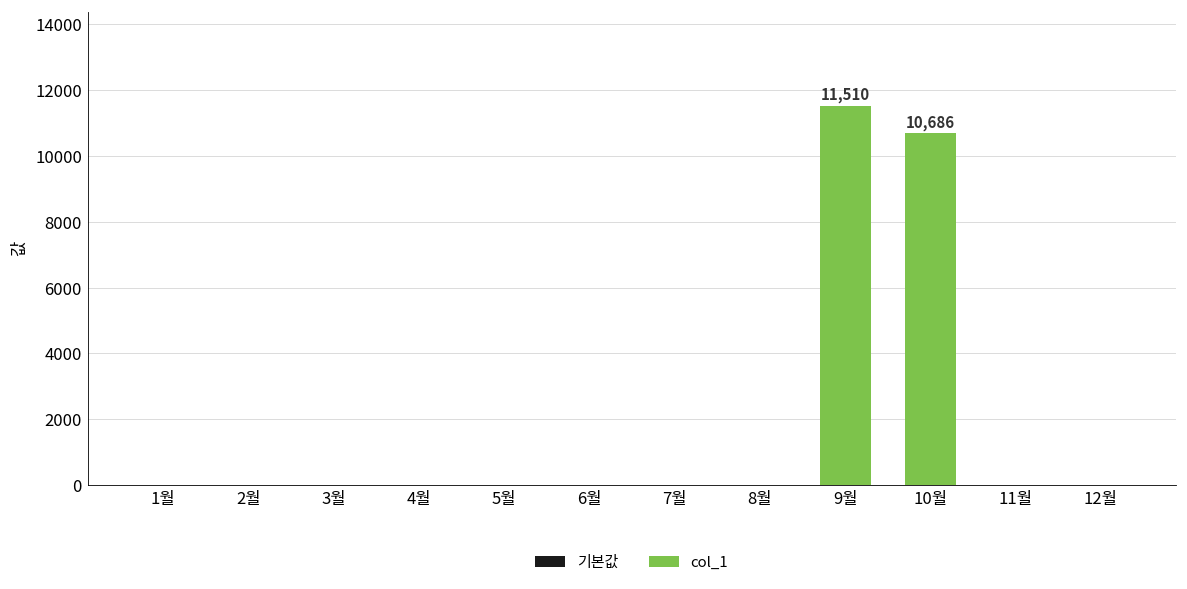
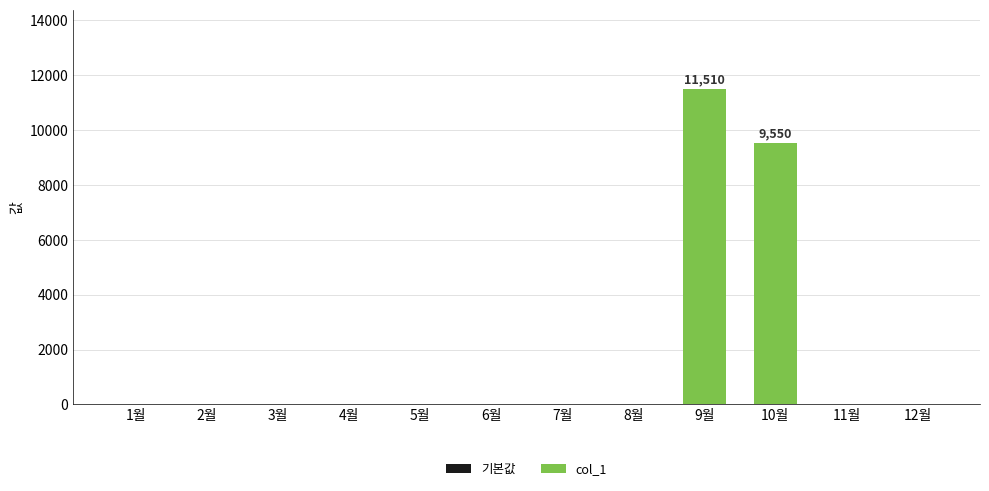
  {
    "기본값": {
      "1월": "0",
      "2월": "0",
      "3월": "0",
      "4월": "0",
      "5월": "0",
      "6월": "0",
      "7월": "0",
      "8월": "0",
      "9월": "0",
      "10월": "0",
      "11월": "0",
      "12월": "0"
    },
    "col_1": {
      "9월": "11,510",
-     "10월": "10,686"
+     "10월": "9,550"
    }
  }
